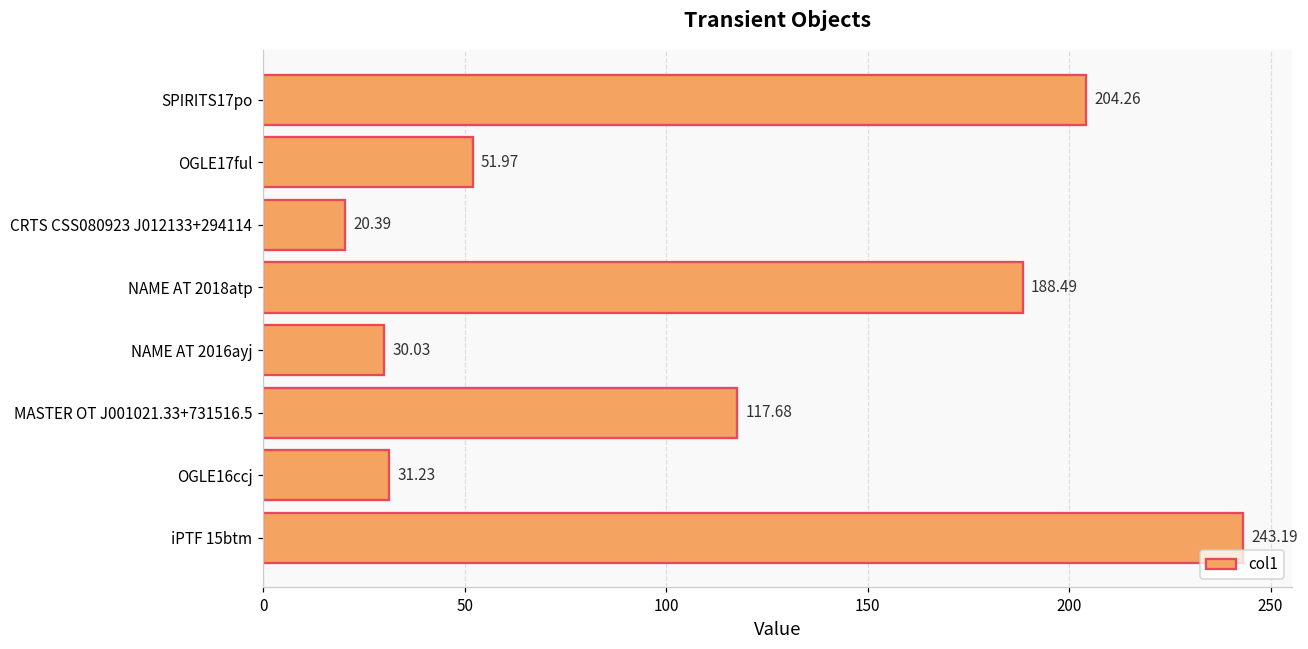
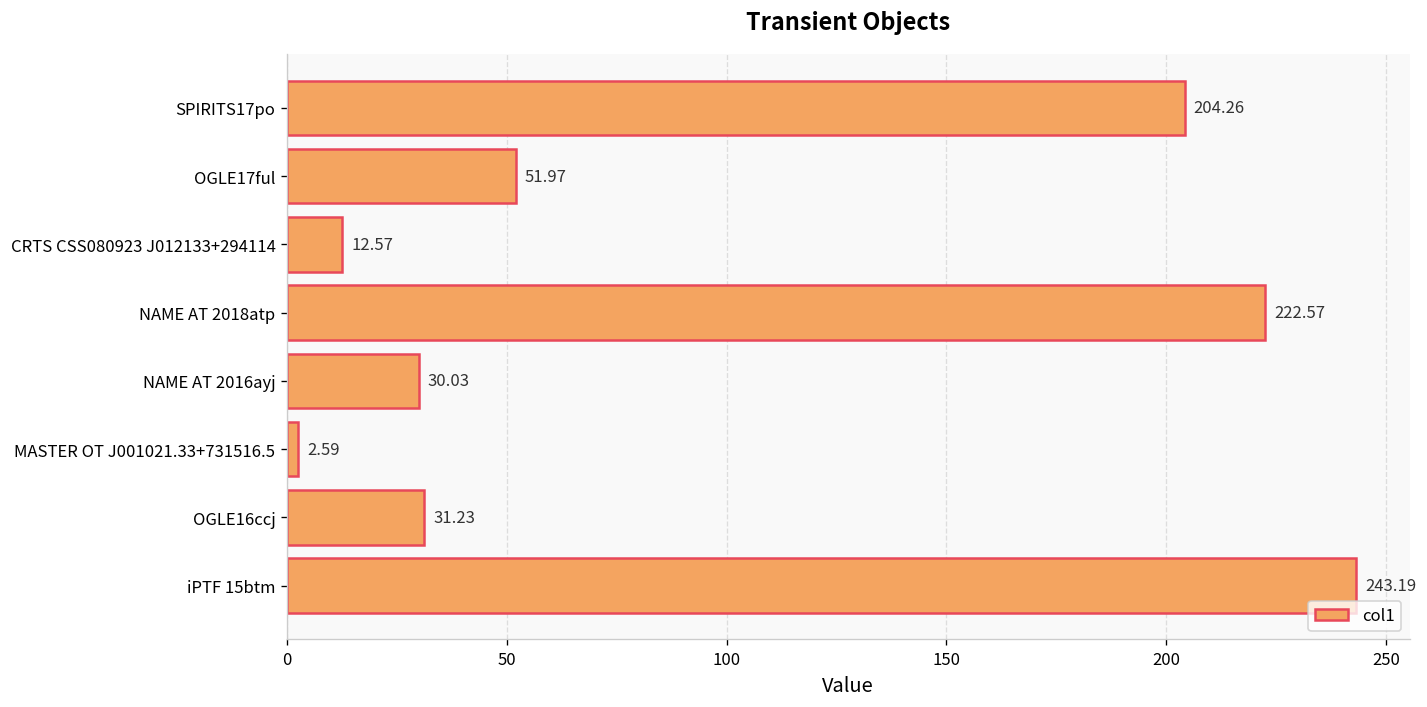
  {
    "SPIRITS17po": 204.26,
    "OGLE17ful": 51.97,
-   "CRTS CSS080923 J012133+294114": 20.39,
-   "NAME AT 2018atp": 188.49,
+   "CRTS CSS080923 J012133+294114": 12.57,
+   "NAME AT 2018atp": 222.57,
    "NAME AT 2016ayj": 30.03,
-   "MASTER OT J001021.33+731516.5": 117.68,
+   "MASTER OT J001021.33+731516.5": 2.59,
    "OGLE16ccj": 31.23,
    "iPTF 15btm": 243.19
  }
